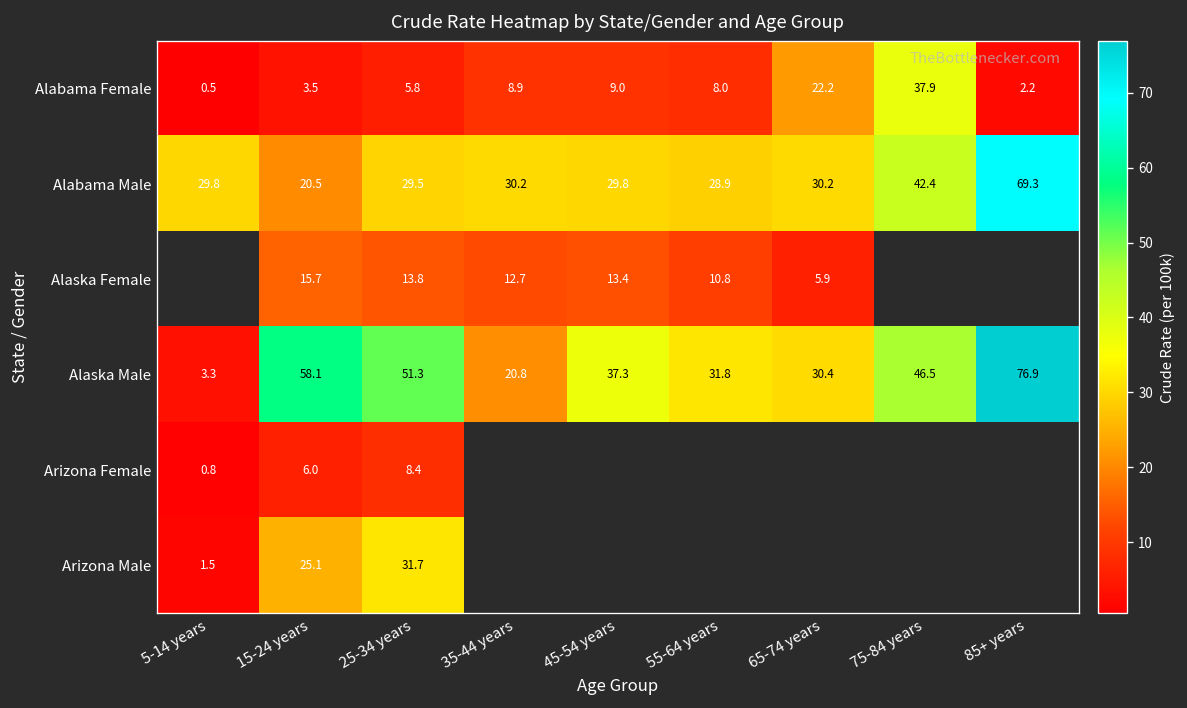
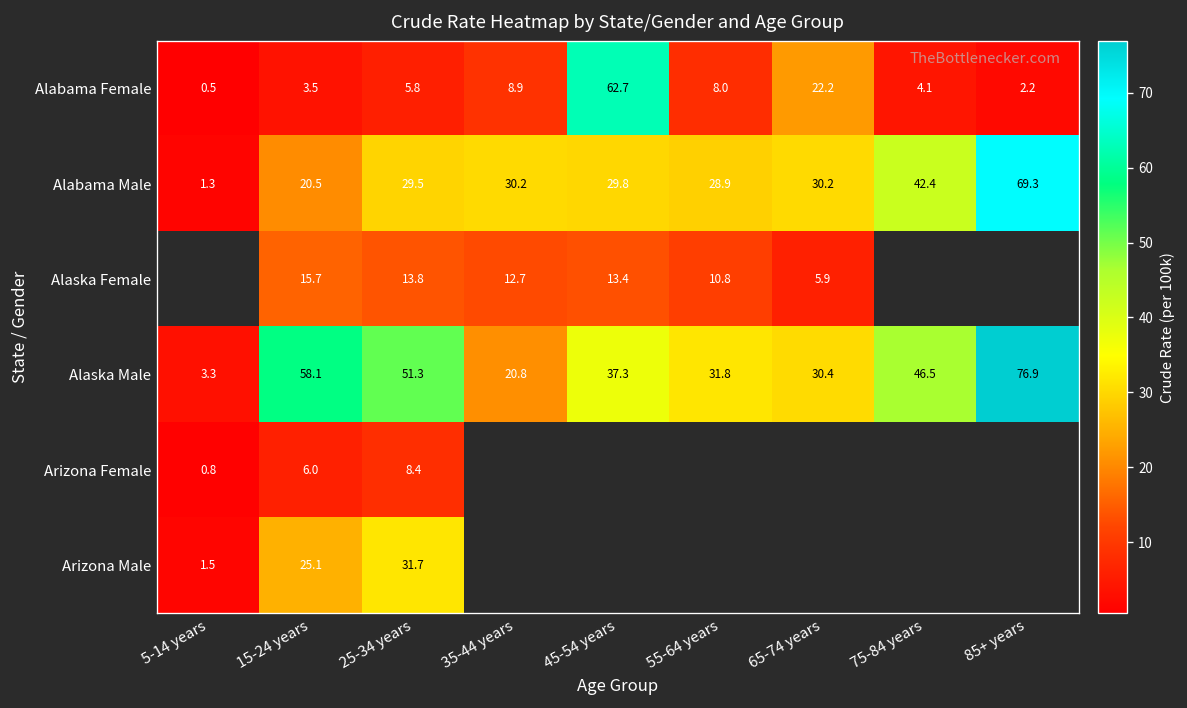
  {
    "Alabama Female": {
      "5-14 years": 0.5,
      "15-24 years": 3.5,
      "25-34 years": 5.8,
      "35-44 years": 8.9,
-     "45-54 years": 9.0,
+     "45-54 years": 62.7,
      "55-64 years": 8.0,
      "65-74 years": 22.2,
-     "75-84 years": 37.9
+     "75-84 years": 4.1
    },
    "Alabama Male": {
-     "5-14 years": 29.8,
+     "5-14 years": 1.3,
      "15-24 years": 20.5,
      "25-34 years": 29.5,
      "35-44 years": 30.2,
      "45-54 years": 29.8,
      "55-64 years": 28.9,
      "65-74 years": 30.2,
      "75-84 years": 42.4,
      "85+ years": 69.3
    },
    "Alaska Female": {
      "15-24 years": 15.7,
      "25-34 years": 13.8,
      "35-44 years": 12.7,
      "45-54 years": 13.4,
      "55-64 years": 10.8,
      "65-74 years": 5.9
    },
    "Alaska Male": {
      "5-14 years": 3.3,
      "15-24 years": 58.1,
      "25-34 years": 51.3,
      "35-44 years": 20.8,
      "45-54 years": 37.3,
      "55-64 years": 31.8,
      "65-74 years": 30.4,
      "75-84 years": 46.5,
      "85+ years": 76.9
    },
    "Arizona Female": {
      "5-14 years": 0.8,
      "15-24 years": 6.0,
      "25-34 years": 8.4
    },
    "Arizona Male": {
      "5-14 years": 1.5,
      "15-24 years": 25.1,
      "25-34 years": 31.7
    }
  }
